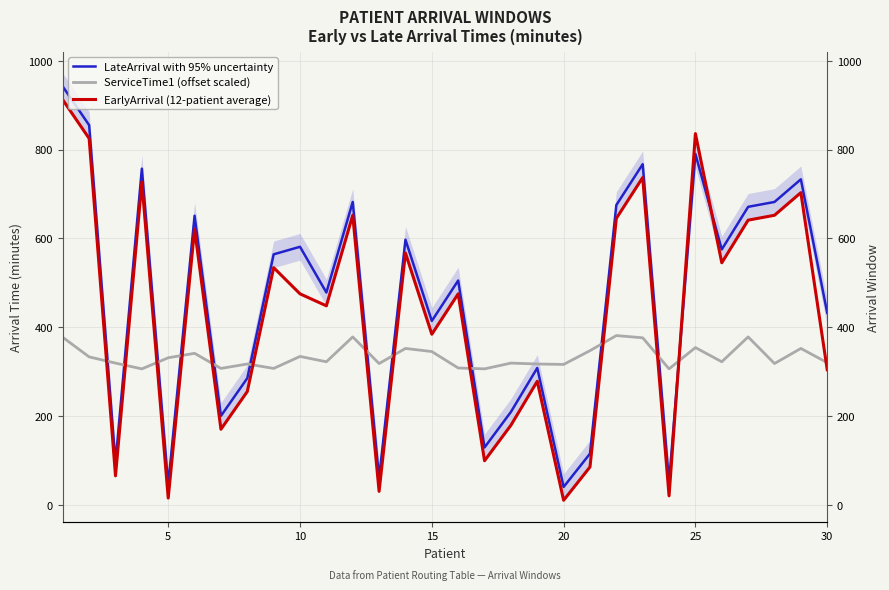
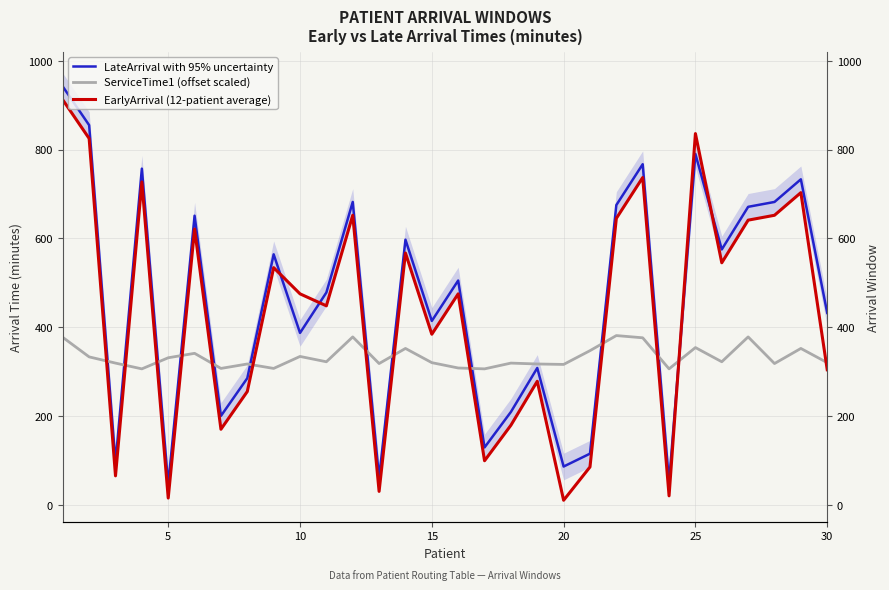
  {
    "LateArrival with 95% uncertainty": {
      "5": 50,
-     "10": 580,
+     "10": 390,
      "15": 410,
-     "20": 40,
+     "20": 90,
      "25": 790,
      "30": 430
    },
    "ServiceTime1 (offset scaled)": {
      "5": 330,
      "10": 330,
-     "15": 350,
+     "15": 320,
      "20": 320,
      "25": 350,
      "30": 320
    },
    "EarlyArrival (12-patient average)": {
      "5": 20,
      "10": 480,
      "15": 380,
      "20": 10,
      "25": 840,
      "30": 300
    }
  }
